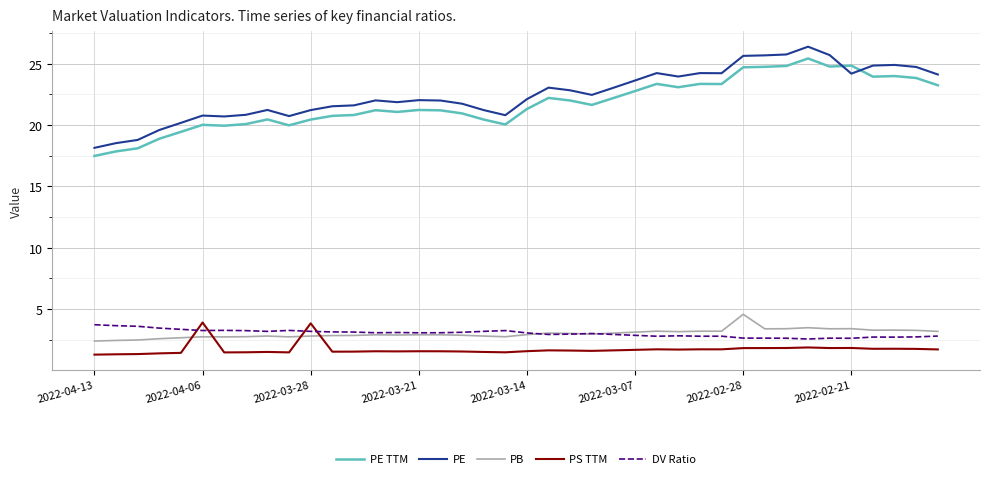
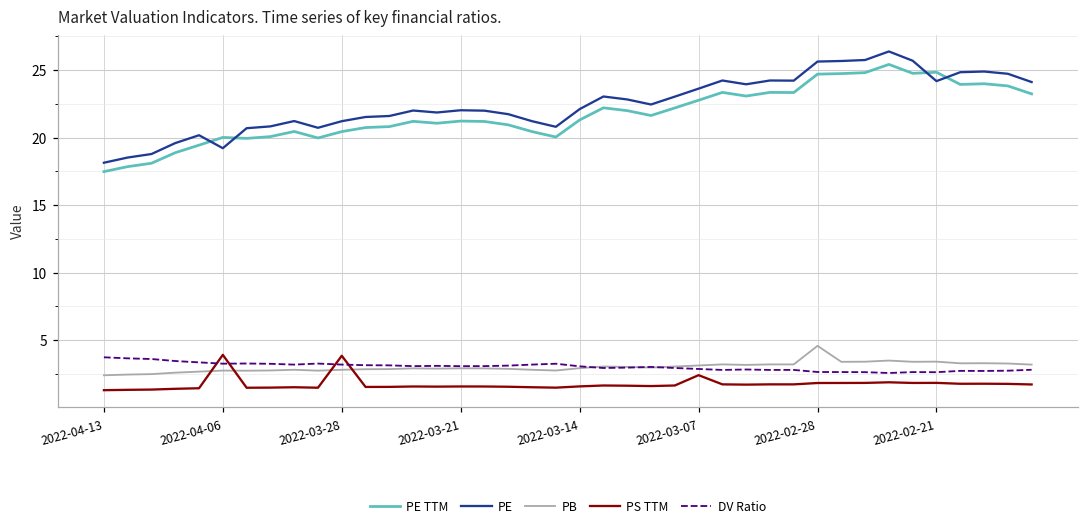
  {
    "PE TTM": {
      "2022-04-13": 17.5,
      "2022-04-06": 20.0,
      "2022-03-28": 20.4,
      "2022-03-21": 21.2,
      "2022-03-14": 21.3,
      "2022-03-07": 22.8,
      "2022-02-28": 24.7,
      "2022-02-21": 24.8
    },
    "PE": {
      "2022-04-13": 18.1,
-     "2022-04-06": 20.8,
+     "2022-04-06": 19.2,
      "2022-03-28": 21.2,
      "2022-03-21": 22.0,
      "2022-03-14": 22.1,
      "2022-03-07": 23.6,
      "2022-02-28": 25.6,
      "2022-02-21": 24.2
    },
    "PB": {
      "2022-04-13": 2.4,
      "2022-04-06": 2.7,
      "2022-03-28": 2.8,
      "2022-03-07": 3.1,
      "2022-02-28": 4.6,
      "2022-02-21": 3.4
    },
    "PS TTM": {
      "2022-04-13": 1.3,
      "2022-04-06": 3.9,
      "2022-03-28": 3.8,
      "2022-03-21": 1.6,
      "2022-03-14": 1.6,
-     "2022-03-07": 1.7,
+     "2022-03-07": 2.4,
      "2022-02-28": 1.8,
      "2022-02-21": 1.8
    },
    "DV Ratio": {
      "2022-04-13": 3.7,
      "2022-04-06": 3.3,
      "2022-03-28": 3.2,
      "2022-03-07": 2.9,
      "2022-02-28": 2.6,
      "2022-02-21": 2.6
    }
  }
